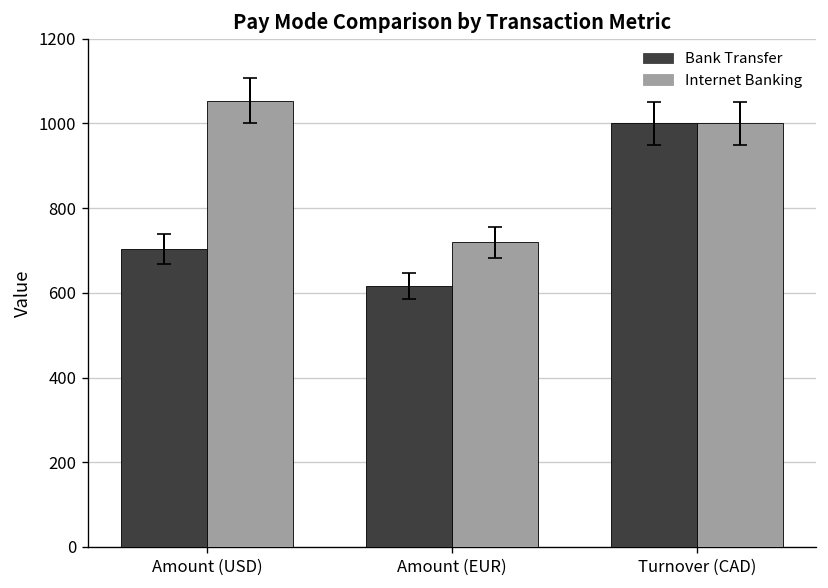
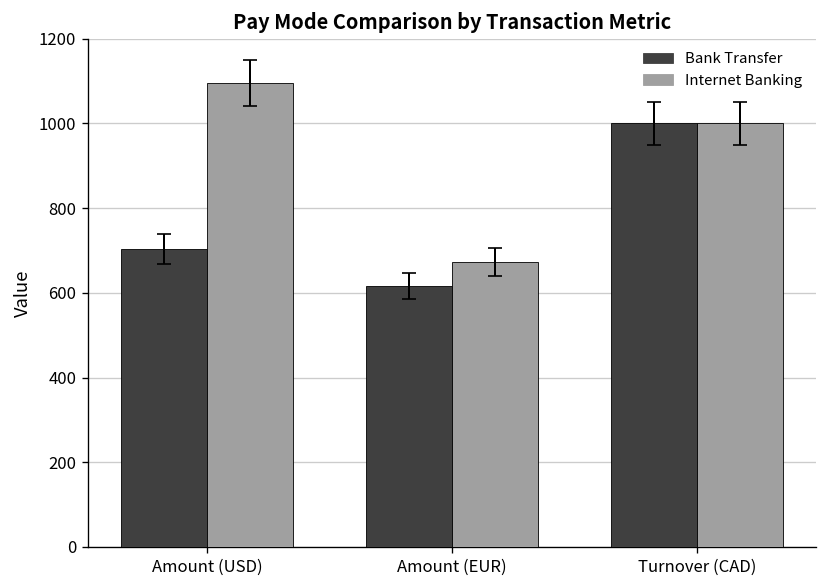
  {
    "Bank Transfer": {
      "Amount (USD)": 700,
      "Amount (EUR)": 620,
      "Turnover (CAD)": 1000
    },
    "Internet Banking": {
-     "Amount (USD)": 1050,
-     "Amount (EUR)": 720,
+     "Amount (USD)": 1100,
+     "Amount (EUR)": 670,
      "Turnover (CAD)": 1000
    }
  }
